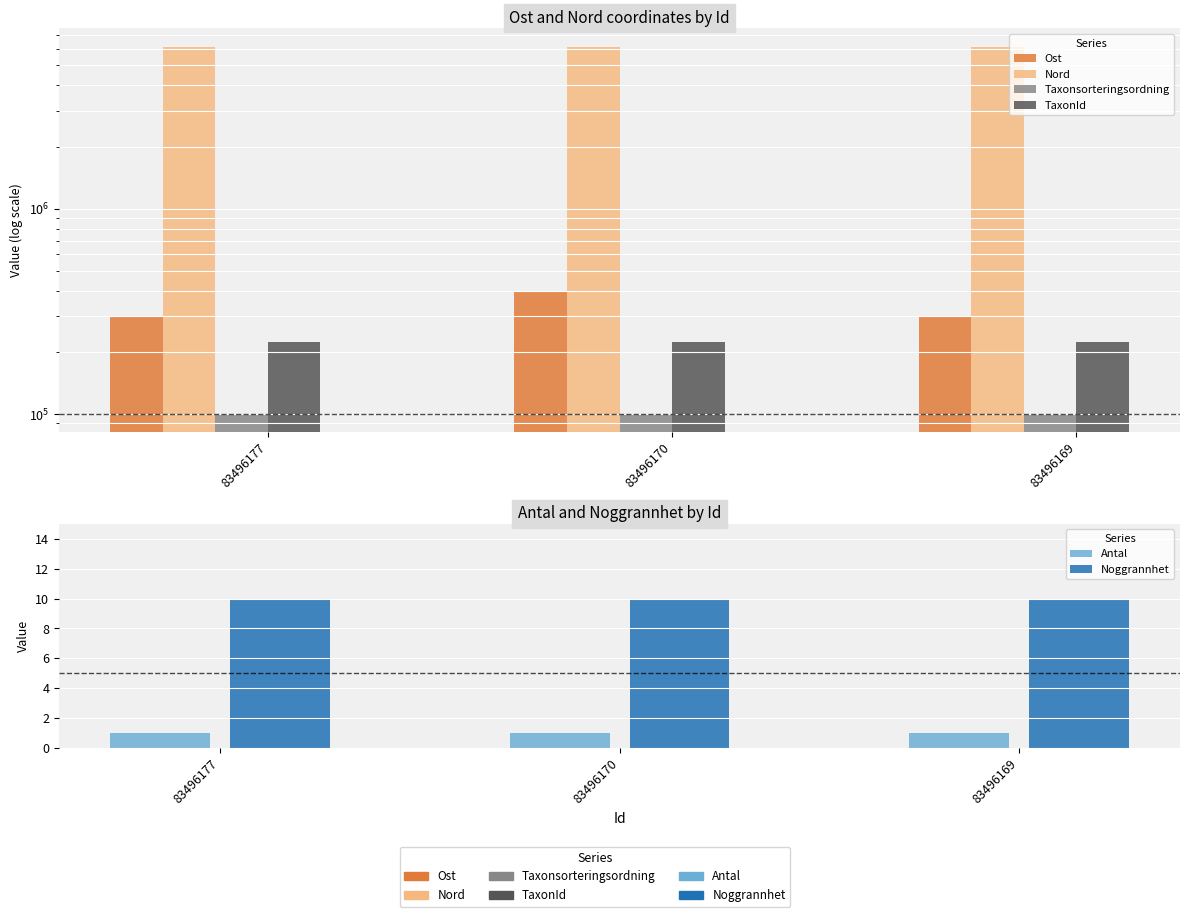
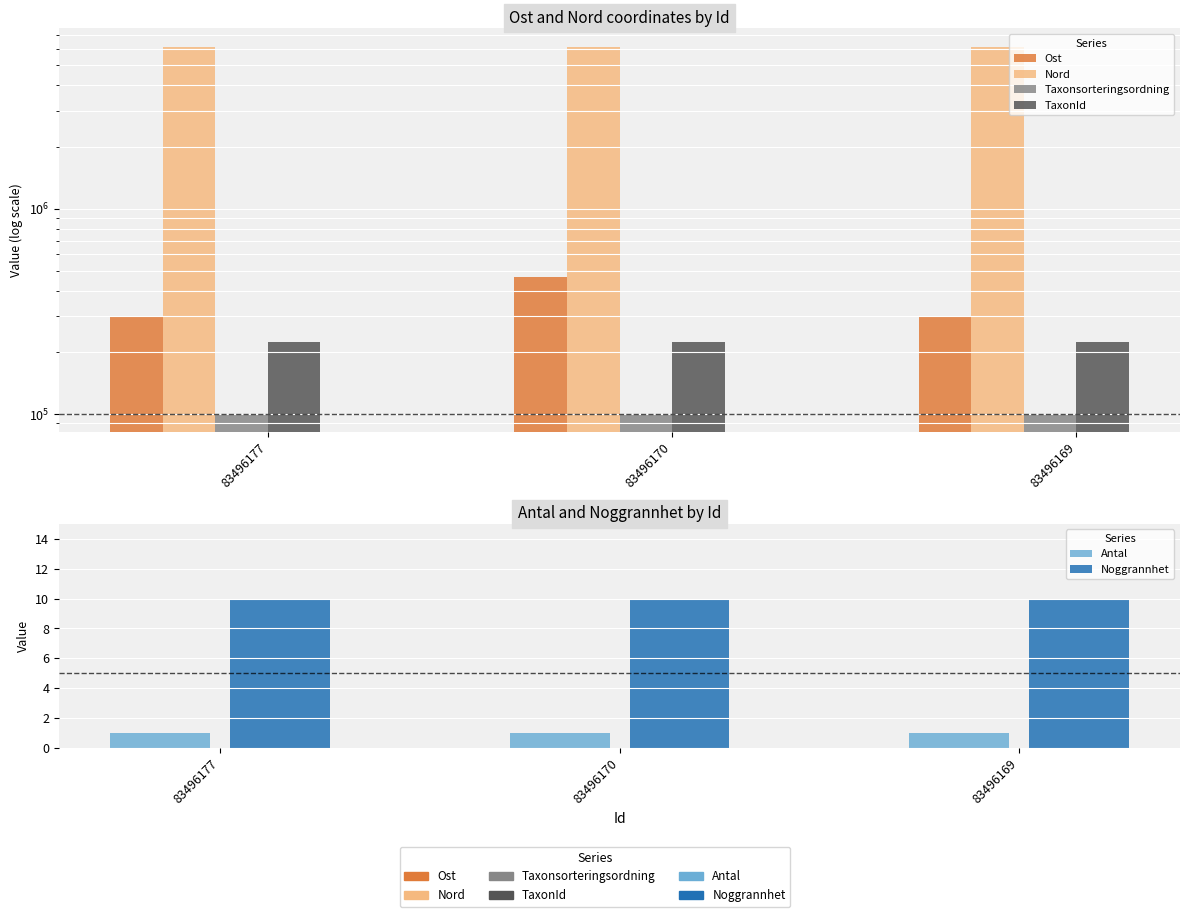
  {
    "Ost and Nord coordinates by Id": {
      "Ost": {
        "83496177": 300000,
-       "83496170": 400000,
+       "83496170": 470000,
        "83496169": 300000
      },
      "Nord": {
        "83496177": 6200000,
        "83496170": 6200000,
        "83496169": 6200000
      },
      "Taxonsorteringsordning": {
        "83496177": 100000,
        "83496170": 100000,
        "83496169": 100000
      },
      "TaxonId": {
        "83496177": 220000,
        "83496170": 220000,
        "83496169": 220000
      }
    },
    "Antal and Noggrannhet by Id": {
      "Antal": {
        "83496177": 1.0,
        "83496170": 1.0,
        "83496169": 1.0
      },
      "Noggrannhet": {
        "83496177": 10.0,
        "83496170": 10.0,
        "83496169": 10.0
      }
    }
  }
